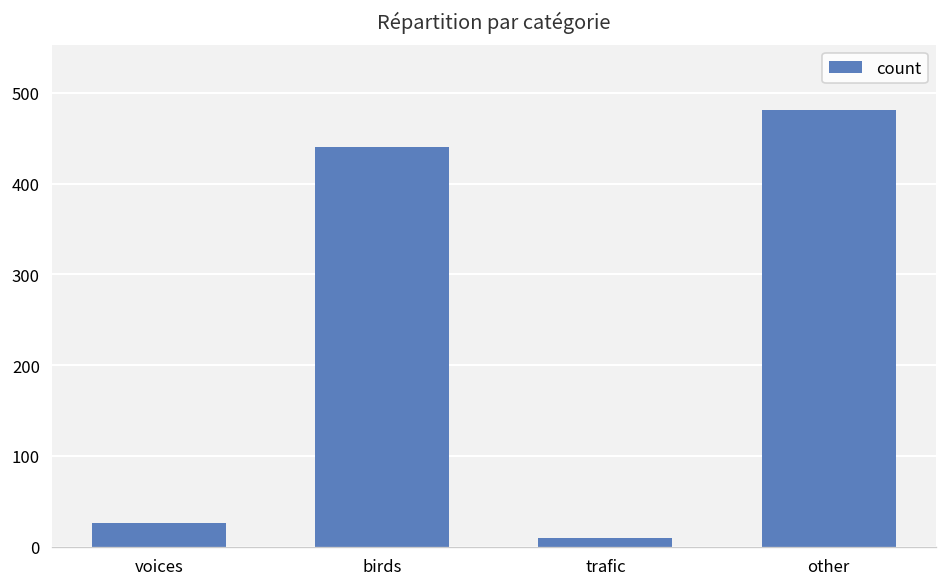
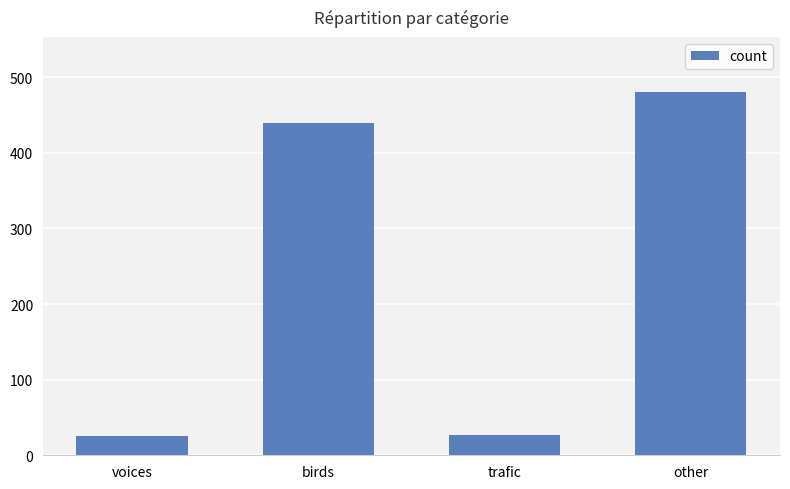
  {
    "voices": 30,
    "birds": 440,
-   "trafic": 10,
+   "trafic": 30,
    "other": 480
  }
